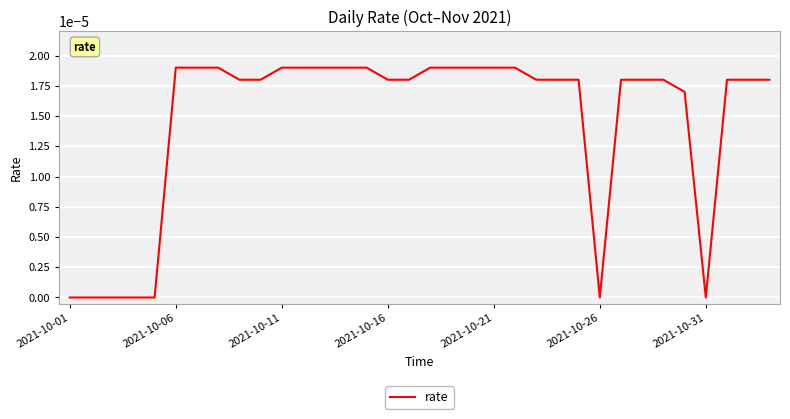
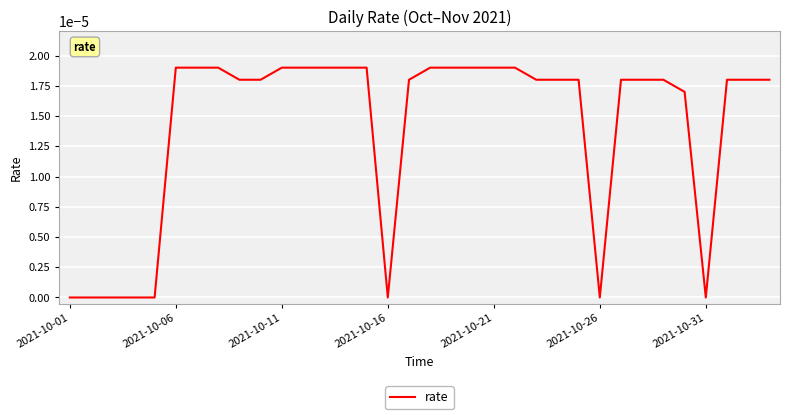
  {
    "2021-10-01": 0.00000,
    "2021-10-06": 0.0000190,
    "2021-10-11": 0.0000190,
-   "2021-10-16": 0.00002,
+   "2021-10-16": 0.00000,
    "2021-10-21": 0.0000190,
    "2021-10-26": 0.00000,
    "2021-10-31": 0.00000
  }
